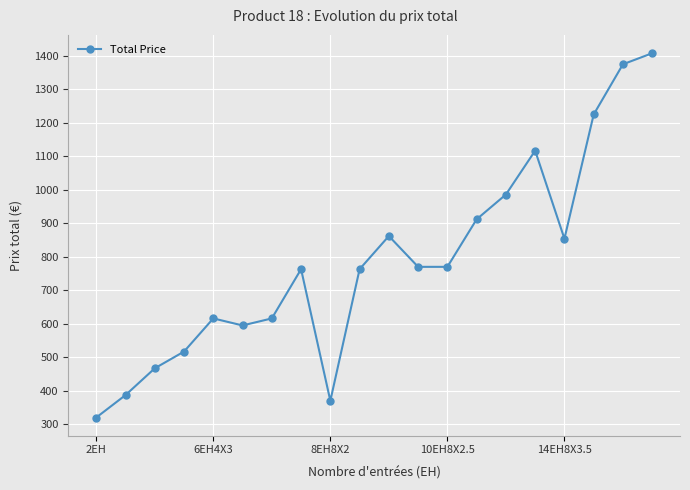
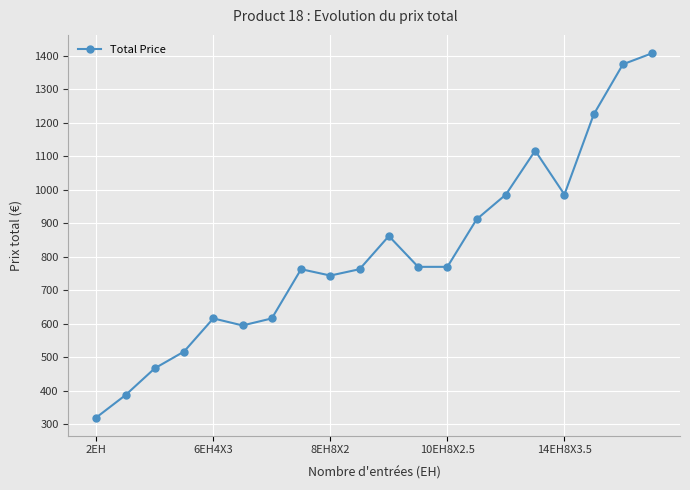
  {
    "2EH": 320,
    "6EH4X3": 620,
-   "8EH8X2": 370,
+   "8EH8X2": 740,
    "10EH8X2.5": 770,
-   "14EH8X3.5": 850
+   "14EH8X3.5": 990
  }
